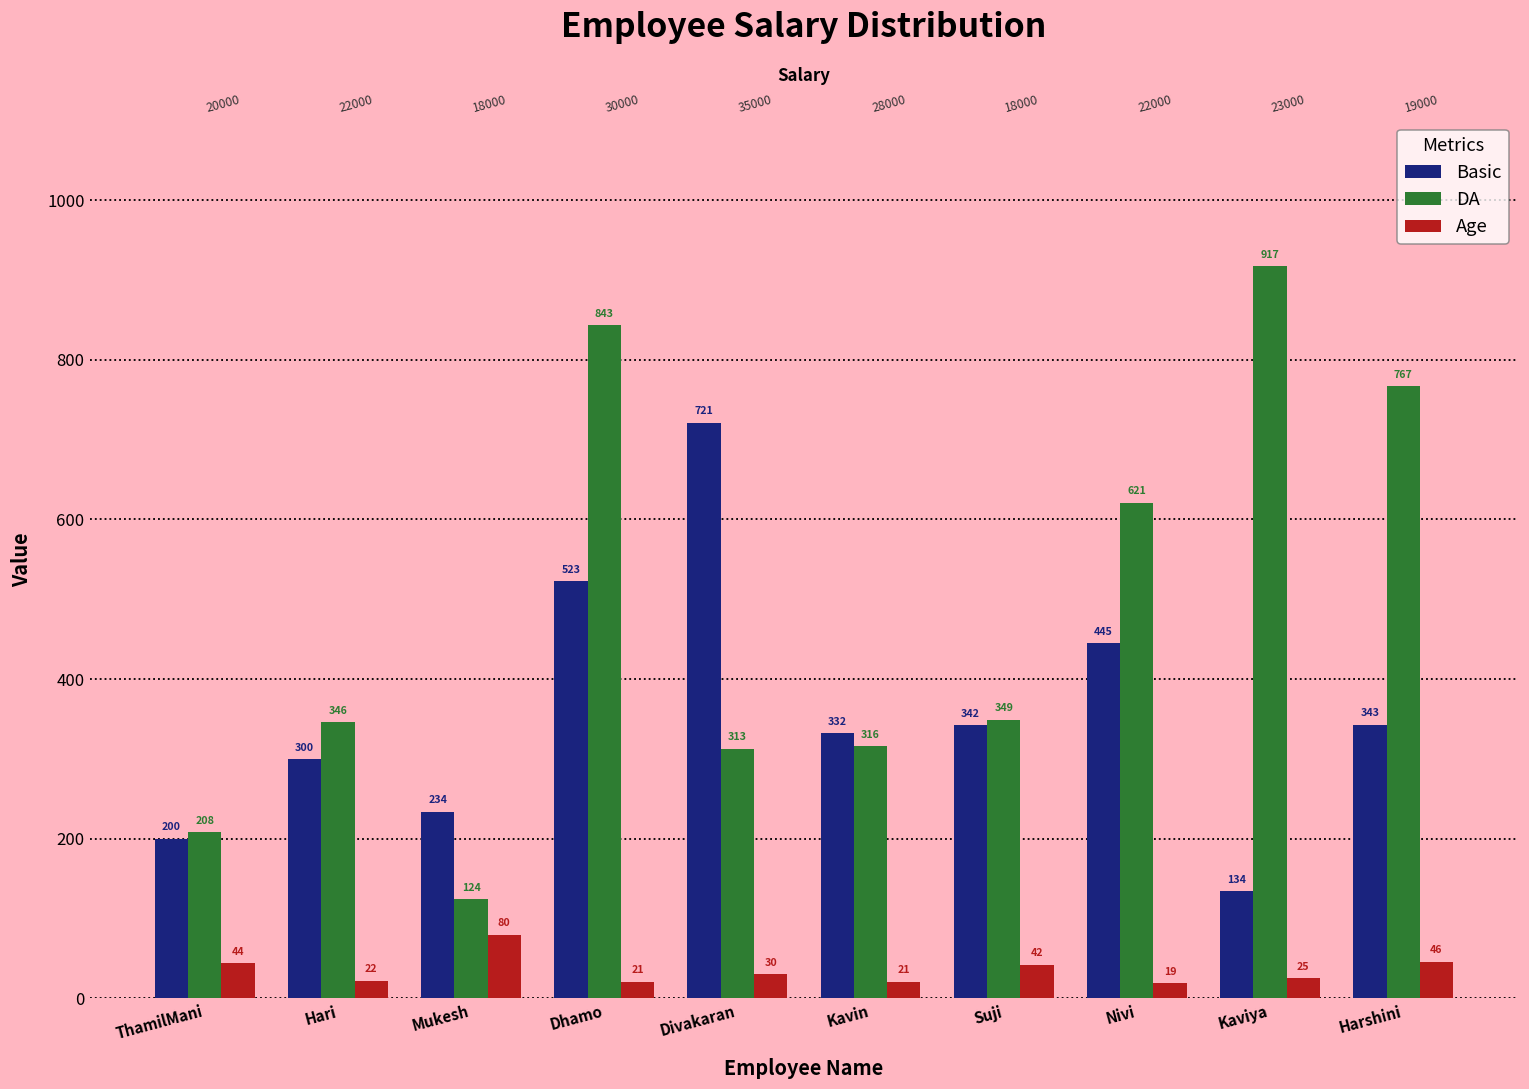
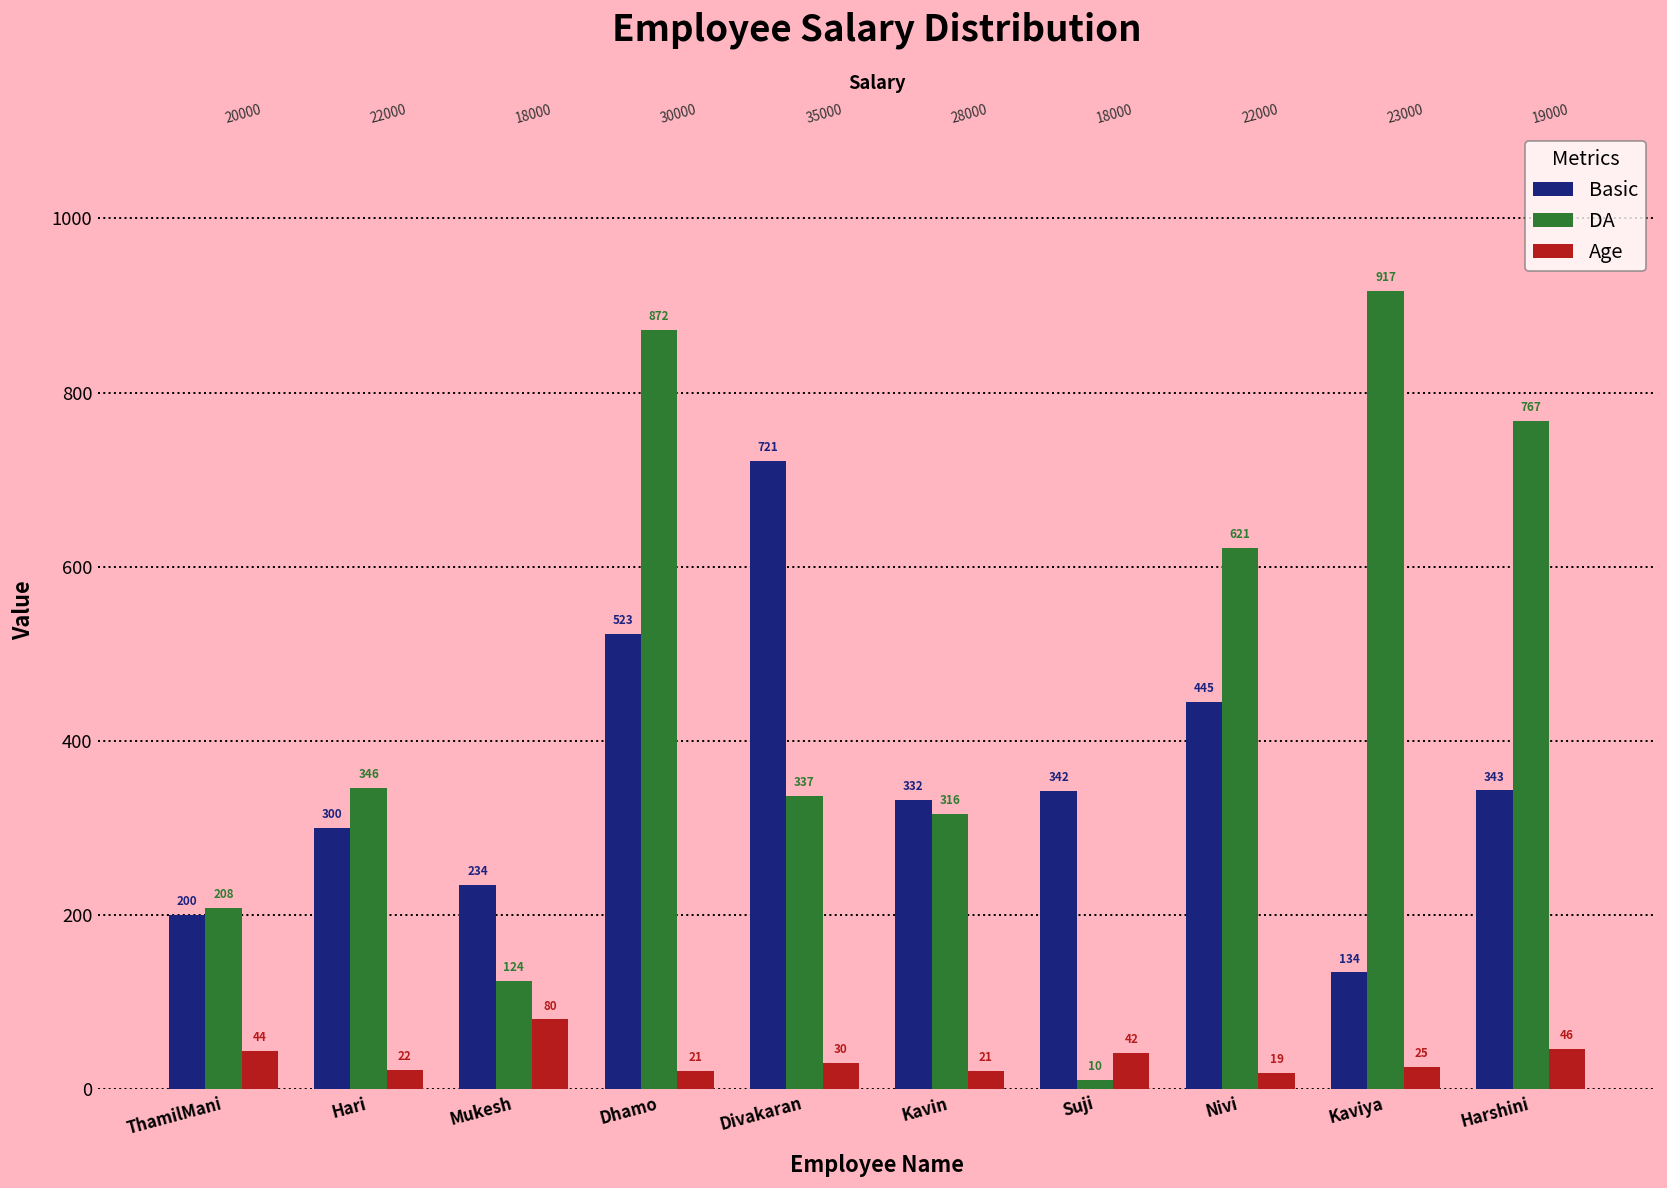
  {
    "DA": {
      "ThamilMani": 208,
      "Hari": 346,
      "Mukesh": 124,
-     "Dhamo": 843,
-     "Divakaran": 313,
+     "Dhamo": 872,
+     "Divakaran": 337,
      "Kavin": 316,
-     "Suji": 349,
+     "Suji": 10,
      "Nivi": 621,
      "Kaviya": 917,
      "Harshini": 767
    }
  }
